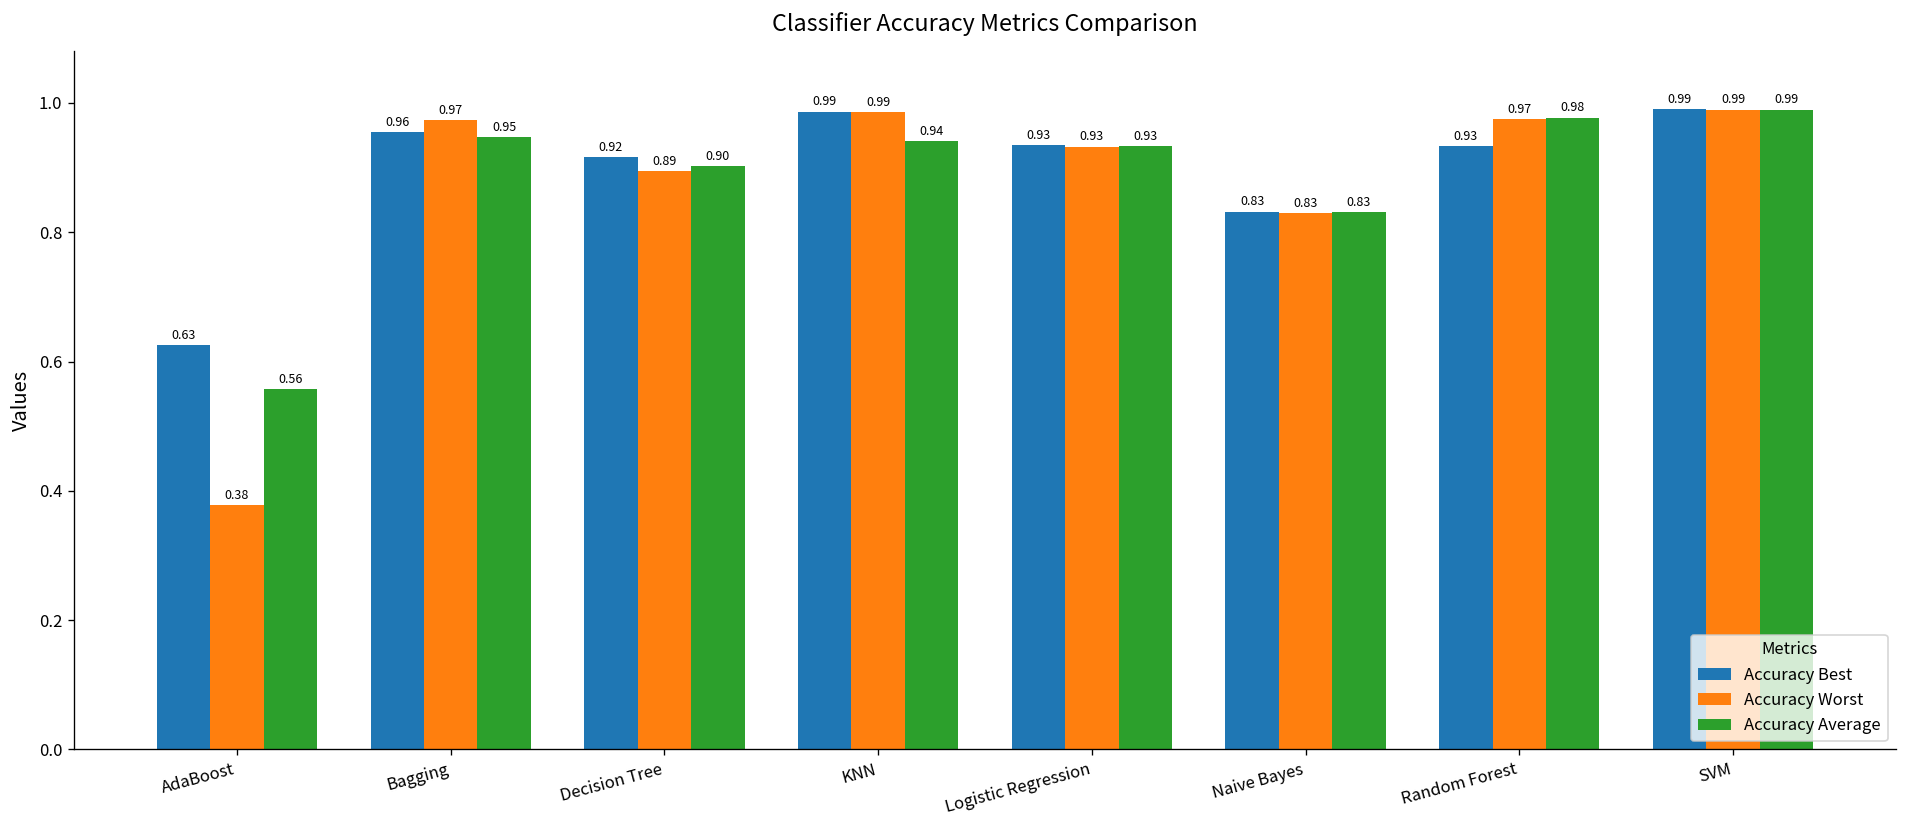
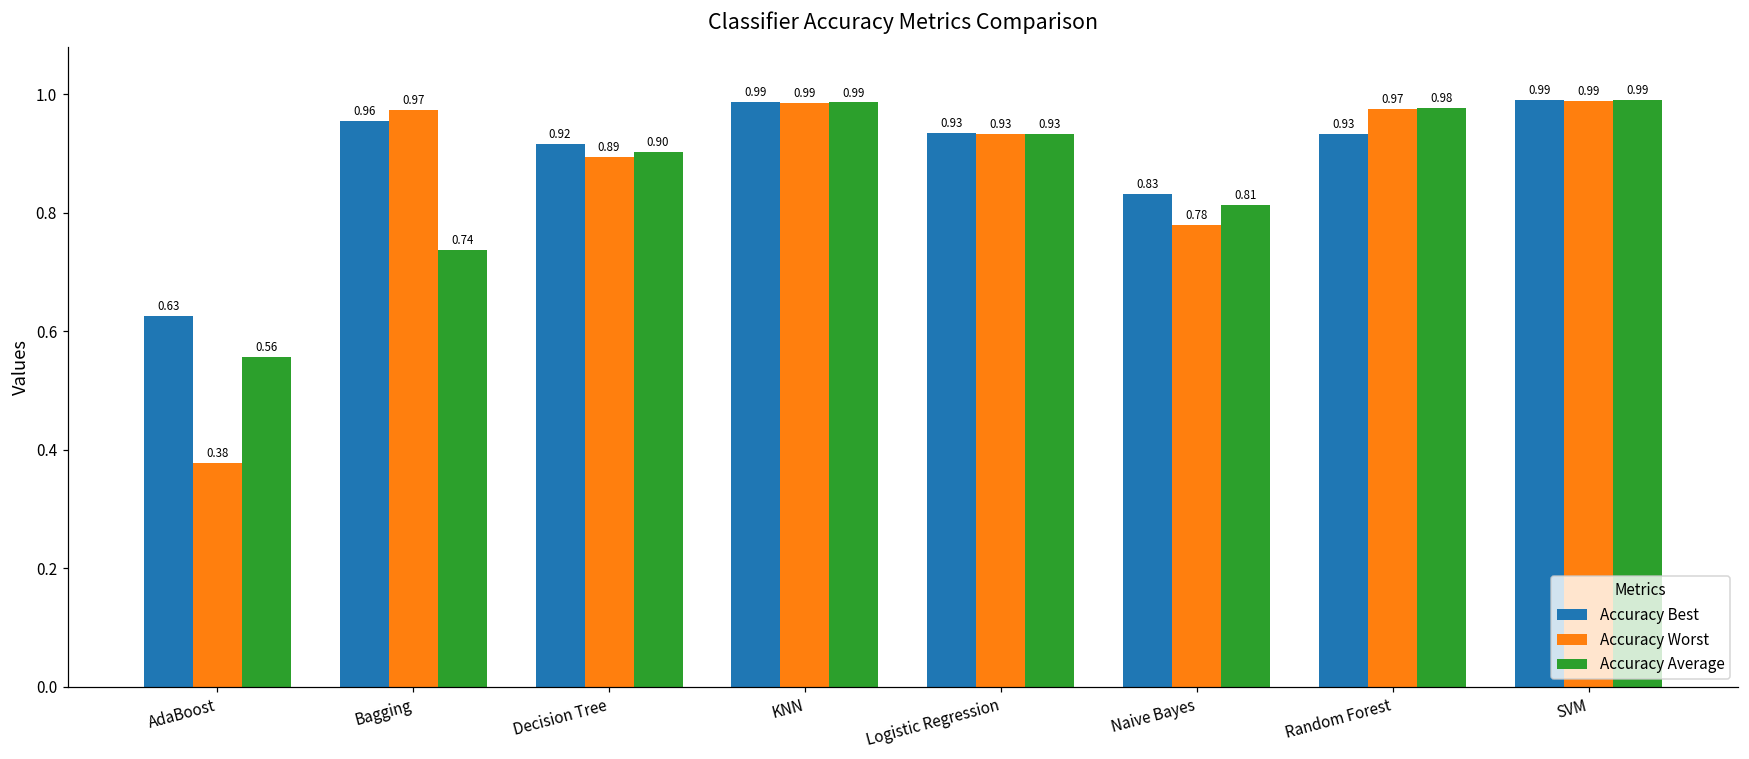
  {
    "Accuracy Best": {
      "AdaBoost": 0.63,
      "Bagging": 0.96,
      "Decision Tree": 0.92,
      "KNN": 0.99,
      "Logistic Regression": 0.93,
      "Naive Bayes": 0.83,
      "Random Forest": 0.93,
      "SVM": 0.99
    },
    "Accuracy Worst": {
      "AdaBoost": 0.38,
      "Bagging": 0.97,
      "Decision Tree": 0.89,
      "KNN": 0.99,
      "Logistic Regression": 0.93,
-     "Naive Bayes": 0.83,
+     "Naive Bayes": 0.78,
      "Random Forest": 0.97,
      "SVM": 0.99
    },
    "Accuracy Average": {
      "AdaBoost": 0.56,
-     "Bagging": 0.95,
+     "Bagging": 0.74,
      "Decision Tree": 0.90,
-     "KNN": 0.94,
+     "KNN": 0.99,
      "Logistic Regression": 0.93,
-     "Naive Bayes": 0.83,
+     "Naive Bayes": 0.81,
      "Random Forest": 0.98,
      "SVM": 0.99
    }
  }
